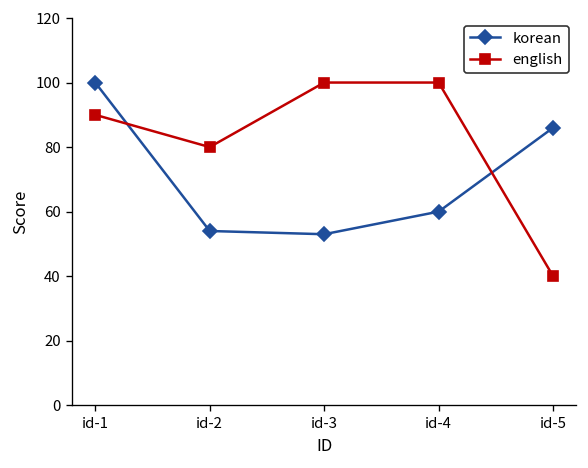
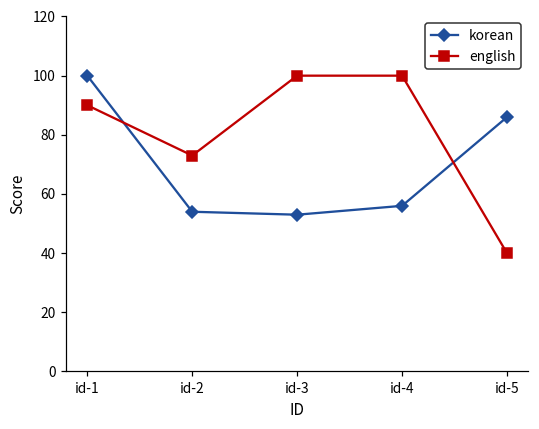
  {
    "korean": {
      "id-1": 100,
      "id-2": 54,
      "id-3": 53,
-     "id-4": 60,
+     "id-4": 56,
      "id-5": 86
    },
    "english": {
      "id-1": 90,
-     "id-2": 80,
+     "id-2": 73,
      "id-3": 100,
      "id-4": 100,
      "id-5": 40
    }
  }
